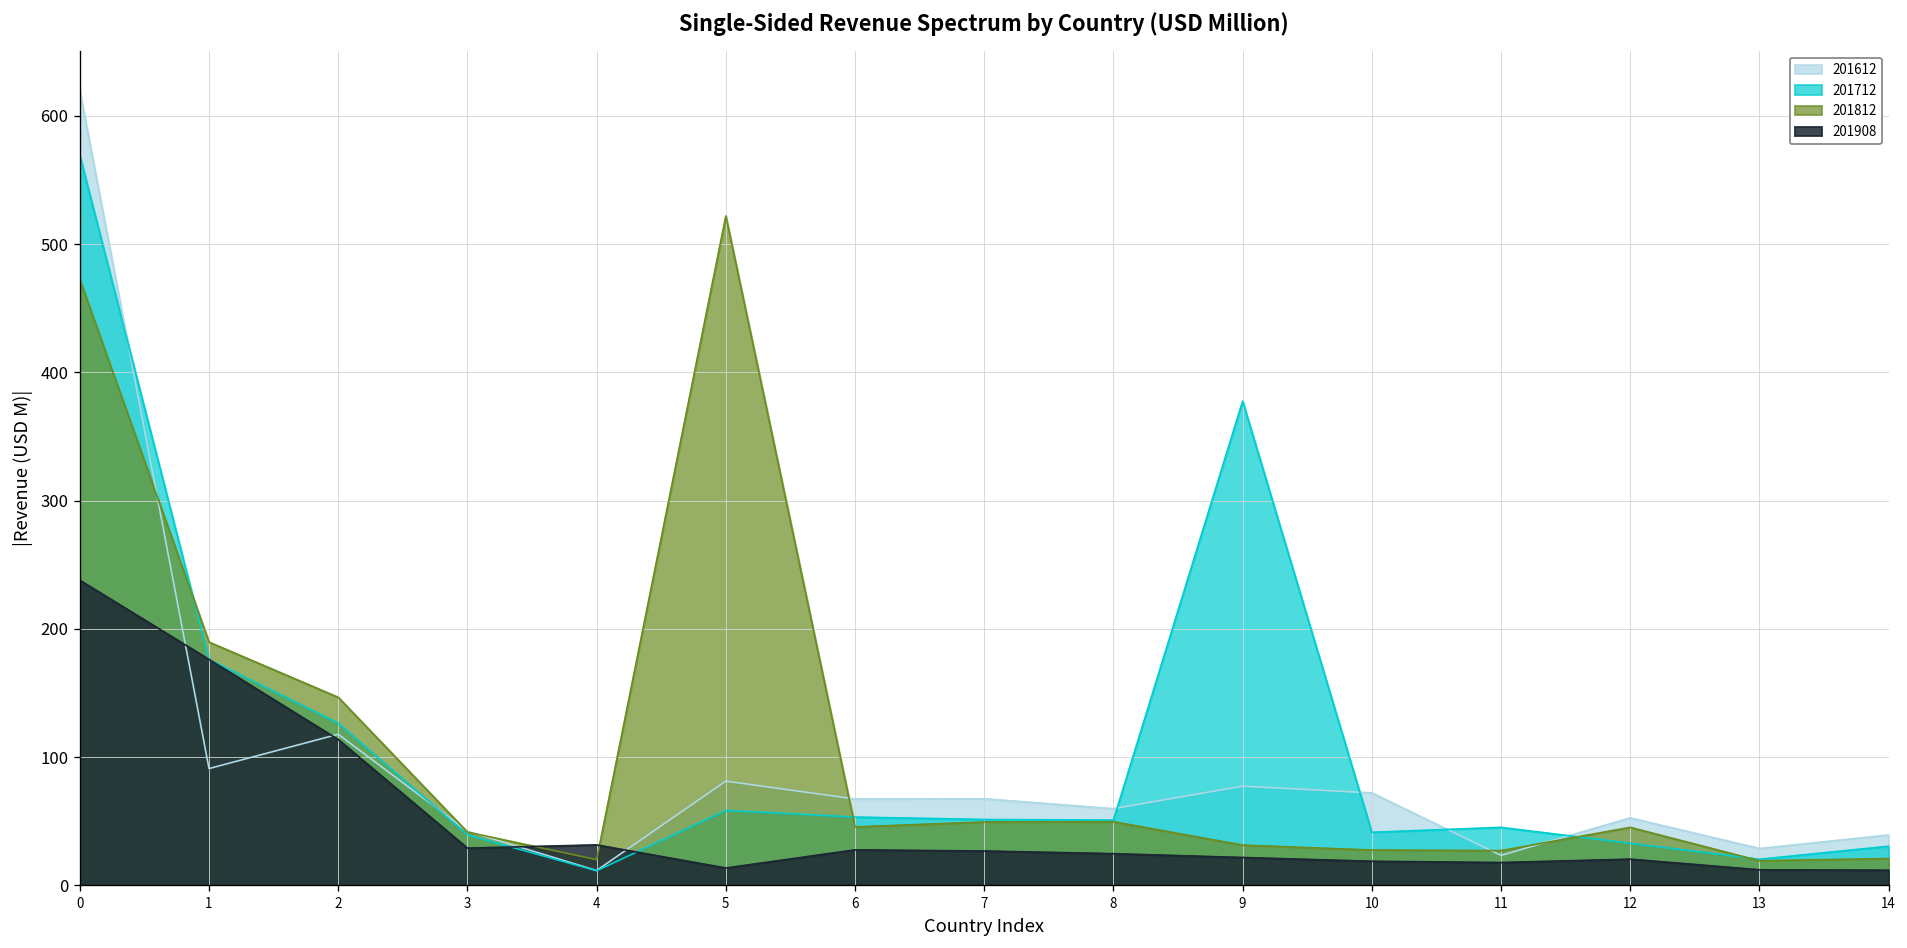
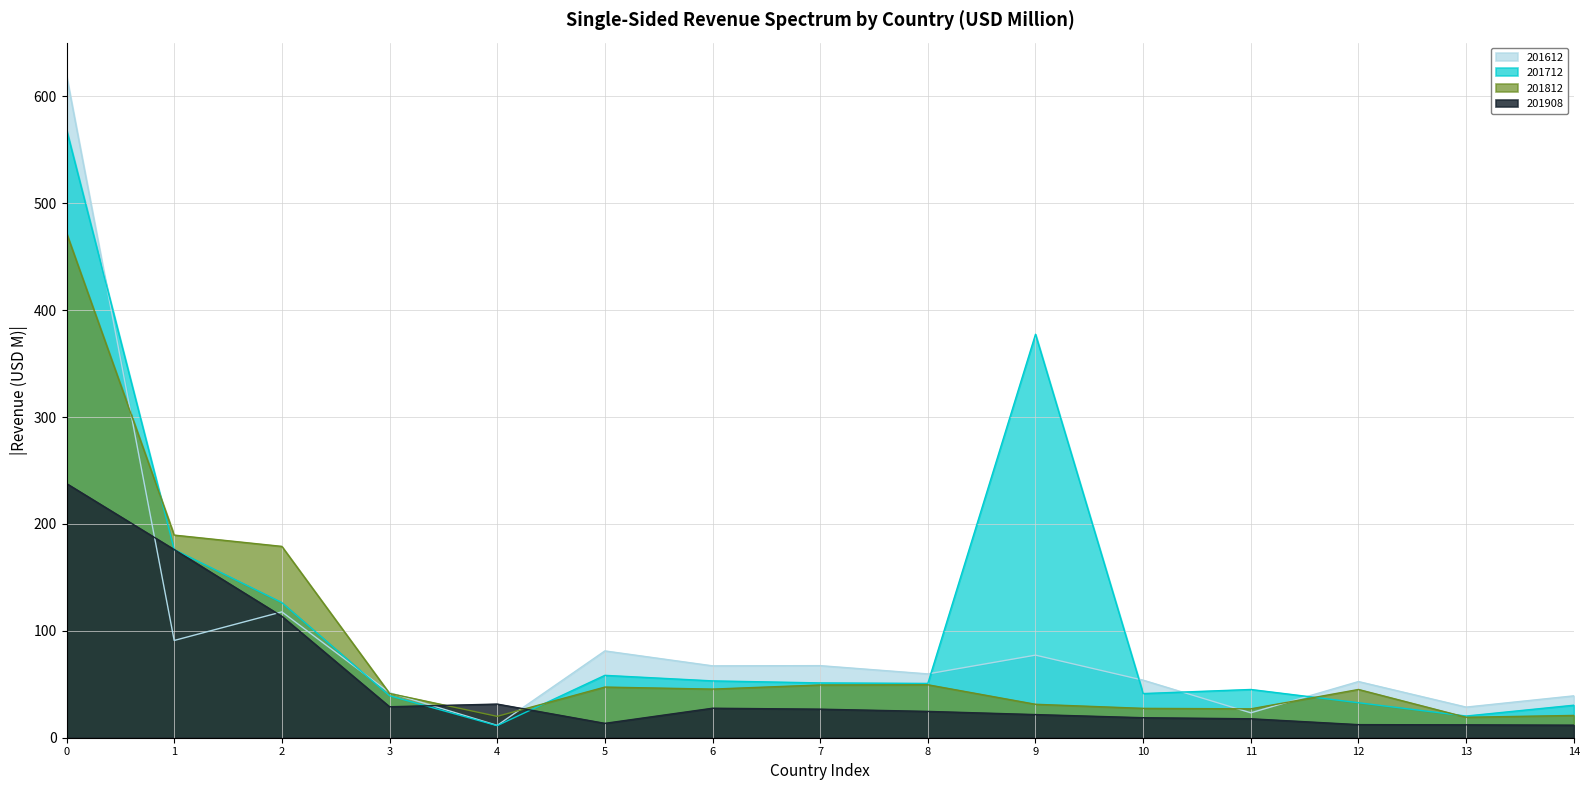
  {
    "201612": {
      "0": 619,
      "1": 91,
      "2": 118,
      "5": 81,
      "6": 67,
      "7": 67,
      "8": 60,
      "9": 77,
-     "10": 72,
+     "10": 54,
      "11": 23,
      "12": 53,
      "13": 29,
      "14": 39
    },
    "201712": {
      "0": 569,
      "2": 126,
      "5": 58,
      "6": 53,
      "9": 378,
      "10": 41,
      "11": 45,
      "12": 33,
      "14": 30
    },
    "201812": {
      "0": 472,
      "1": 190,
-     "2": 147,
+     "2": 179,
      "4": 20,
-     "5": 522,
+     "5": 47,
      "6": 45,
      "9": 31,
      "10": 27,
      "11": 27,
      "12": 45,
      "14": 21
    },
    "201908": {
      "0": 238,
      "2": 114,
      "3": 29,
      "4": 31,
      "5": 13,
      "6": 28,
      "7": 27,
      "8": 25,
      "9": 22,
      "10": 19,
      "11": 18,
-     "12": 20,
+     "12": 12,
      "13": 12,
      "14": 12
    }
  }
